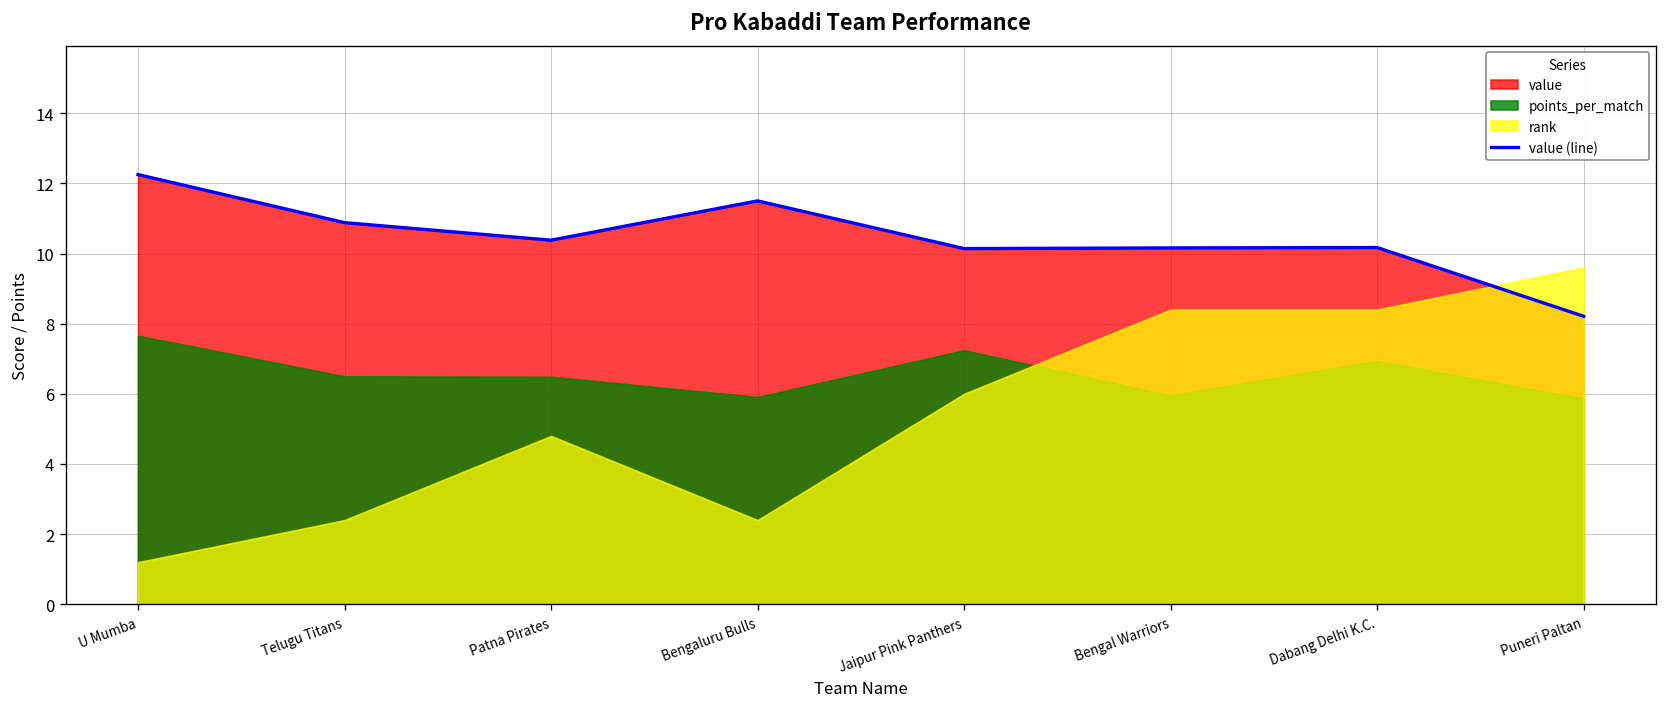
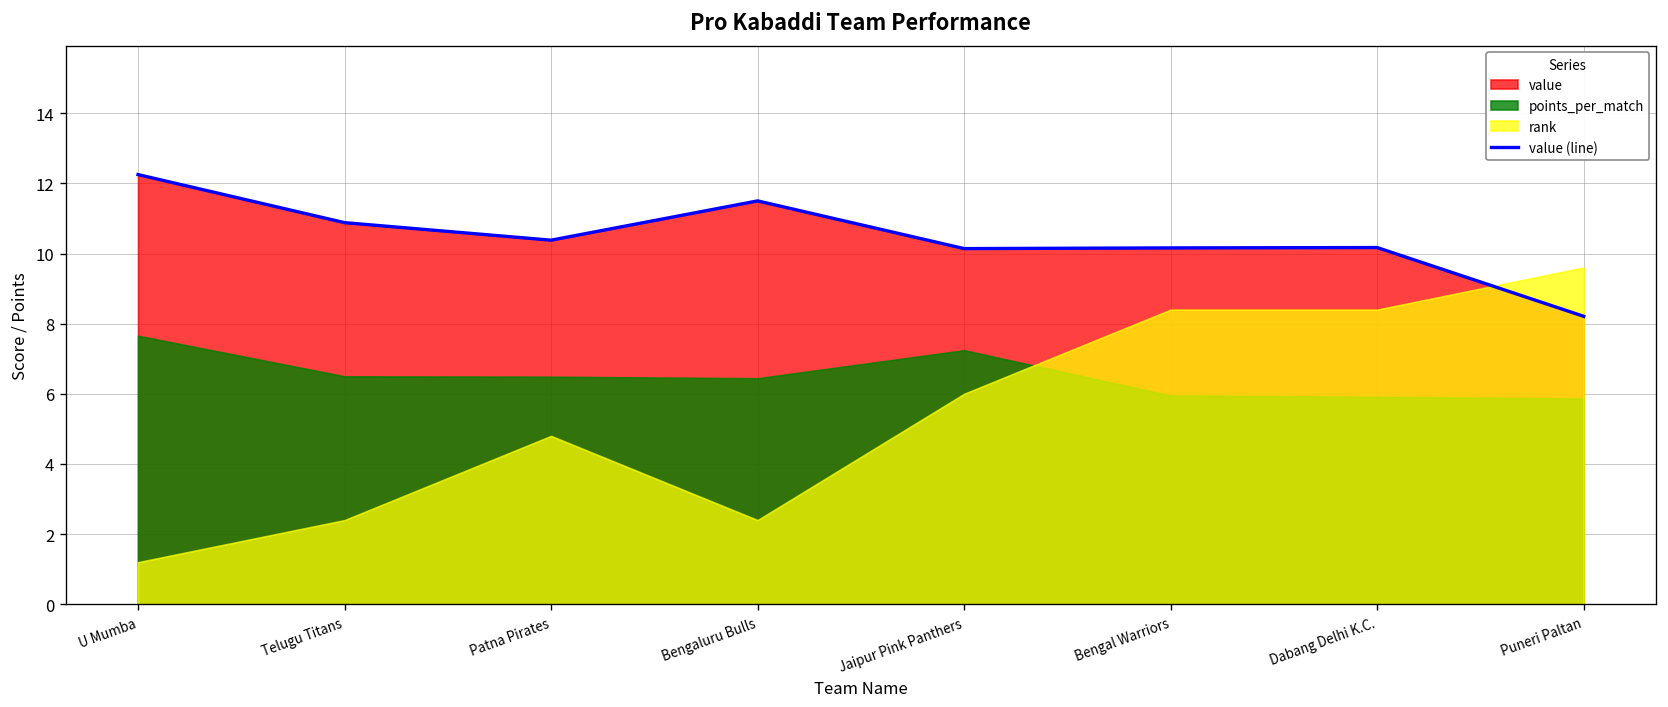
  {
    "value": {
      "U Mumba": 12.3,
      "Telugu Titans": 10.9,
      "Patna Pirates": 10.4,
      "Bengaluru Bulls": 11.5,
      "Jaipur Pink Panthers": 10.1,
      "Bengal Warriors": 10.2,
      "Dabang Delhi K.C.": 10.2,
      "Puneri Paltan": 8.2
    },
    "points_per_match": {
      "U Mumba": 7.7,
      "Telugu Titans": 6.5,
      "Patna Pirates": 6.5,
-     "Bengaluru Bulls": 5.9,
+     "Bengaluru Bulls": 6.4,
      "Jaipur Pink Panthers": 7.2,
      "Bengal Warriors": 6.0,
-     "Dabang Delhi K.C.": 6.9,
+     "Dabang Delhi K.C.": 5.9,
      "Puneri Paltan": 5.9
    },
    "rank": {
      "U Mumba": 1.2,
      "Telugu Titans": 2.4,
      "Patna Pirates": 4.8,
      "Bengaluru Bulls": 2.4,
      "Jaipur Pink Panthers": 6.0,
      "Bengal Warriors": 8.4,
      "Dabang Delhi K.C.": 8.4,
      "Puneri Paltan": 9.6
    }
  }
